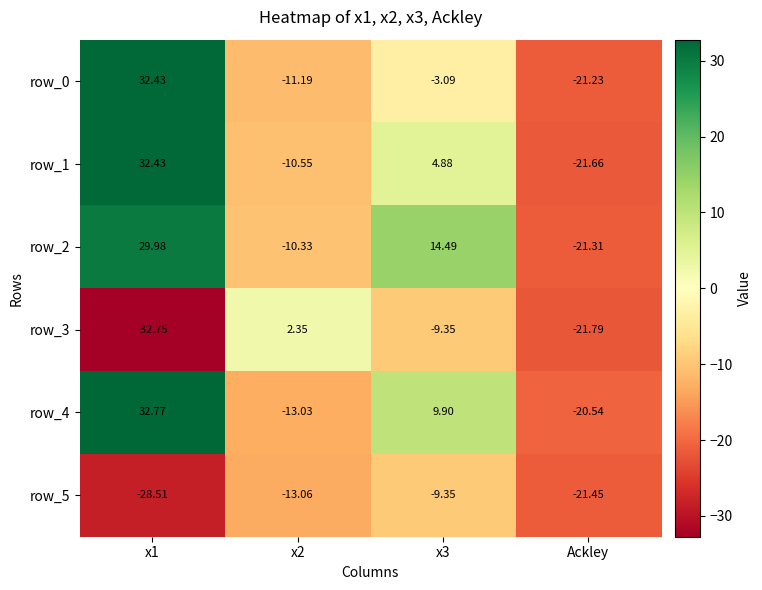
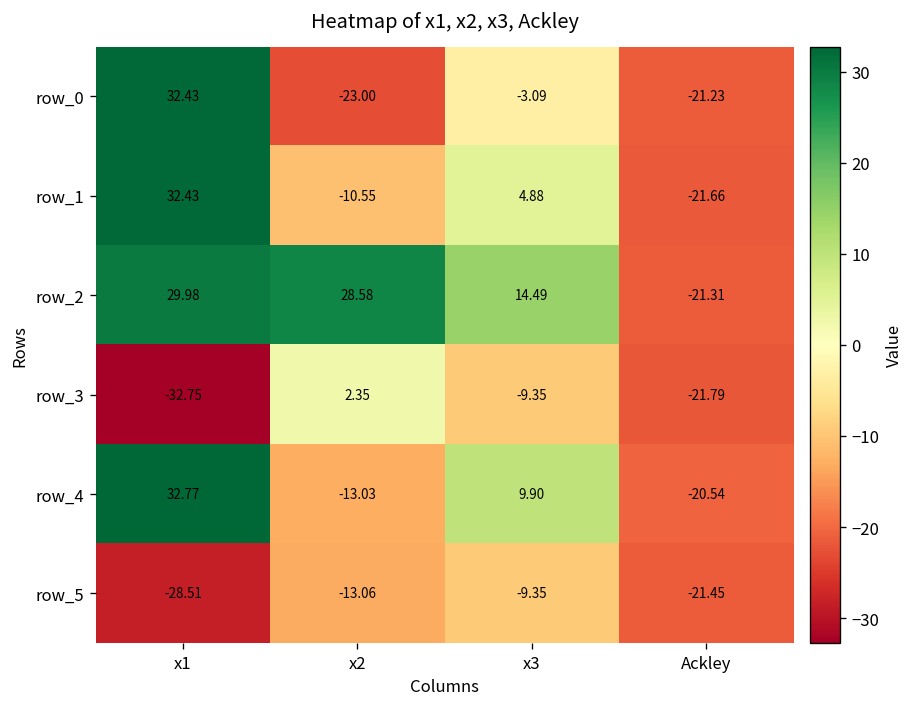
  {
    "row_0": {
      "x1": 32.43,
-     "x2": -11.19,
+     "x2": -23.00,
      "x3": -3.09,
      "Ackley": -21.23
    },
    "row_1": {
      "x1": 32.43,
      "x2": -10.55,
      "x3": 4.88,
      "Ackley": -21.66
    },
    "row_2": {
      "x1": 29.98,
-     "x2": -10.33,
+     "x2": 28.58,
      "x3": 14.49,
      "Ackley": -21.31
    },
    "row_3": {
      "x1": -32.75,
      "x2": 2.35,
      "x3": -9.35,
      "Ackley": -21.79
    },
    "row_4": {
      "x1": 32.77,
      "x2": -13.03,
      "x3": 9.90,
      "Ackley": -20.54
    },
    "row_5": {
      "x1": -28.51,
      "x2": -13.06,
      "x3": -9.35,
      "Ackley": -21.45
    }
  }
